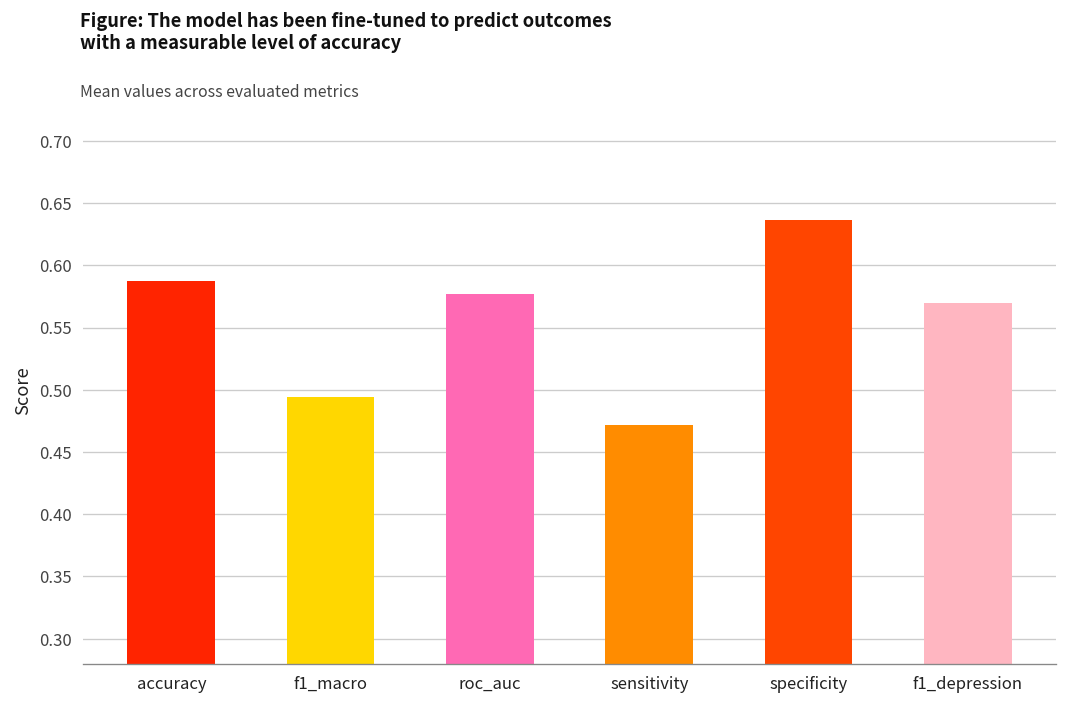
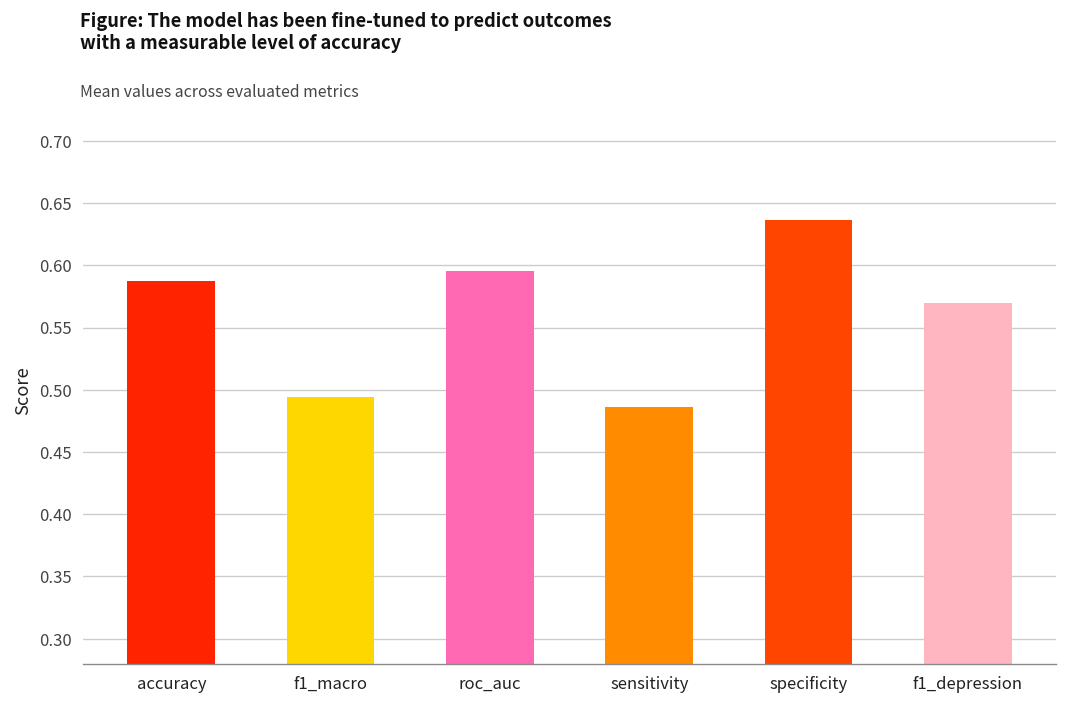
  {
    "accuracy": 0.587,
    "f1_macro": 0.494,
-   "roc_auc": 0.577,
-   "sensitivity": 0.471,
+   "roc_auc": 0.596,
+   "sensitivity": 0.486,
    "specificity": 0.636,
    "f1_depression": 0.570
  }
